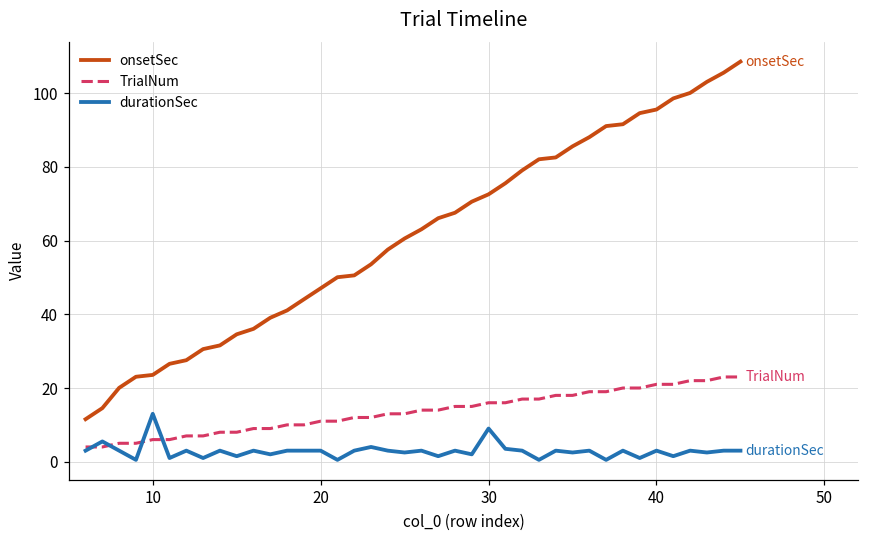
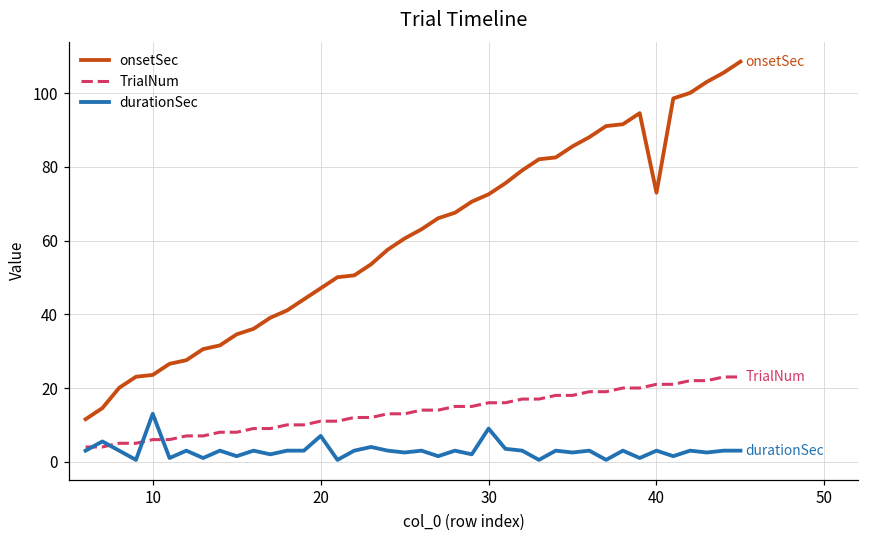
  {
    "onsetSec": {
      "10": 24,
      "20": 47,
      "30": 73,
-     "40": 96
+     "40": 73
    },
    "TrialNum": {
      "10": 6,
      "20": 11,
      "30": 16,
      "40": 21
    },
    "durationSec": {
      "10": 13,
-     "20": 3,
+     "20": 7,
      "30": 9,
      "40": 3
    }
  }
